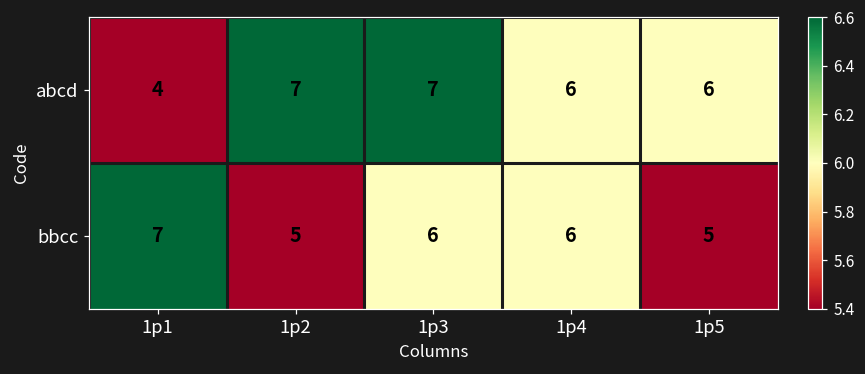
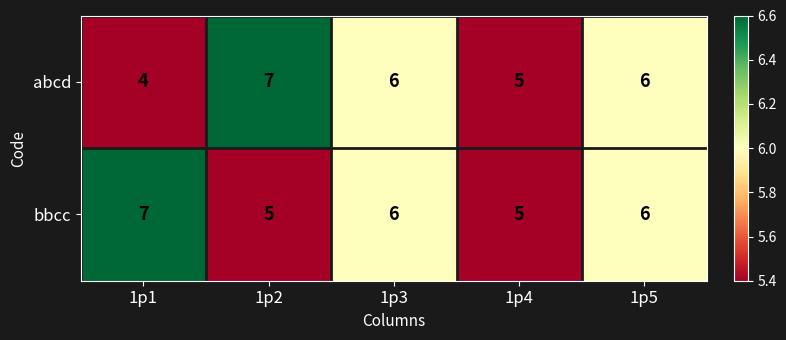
  {
    "abcd": {
      "1p1": 4,
      "1p2": 7,
-     "1p3": 7,
-     "1p4": 6,
+     "1p3": 6,
+     "1p4": 5,
      "1p5": 6
    },
    "bbcc": {
      "1p1": 7,
      "1p2": 5,
      "1p3": 6,
-     "1p4": 6,
-     "1p5": 5
+     "1p4": 5,
+     "1p5": 6
    }
  }
